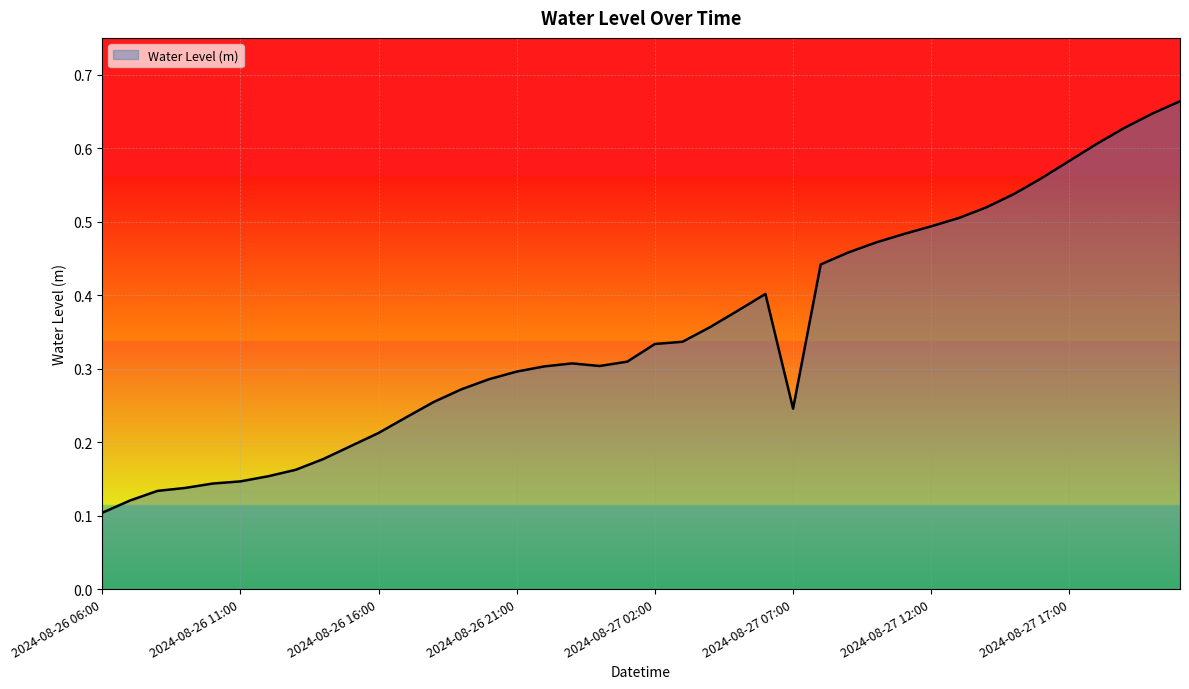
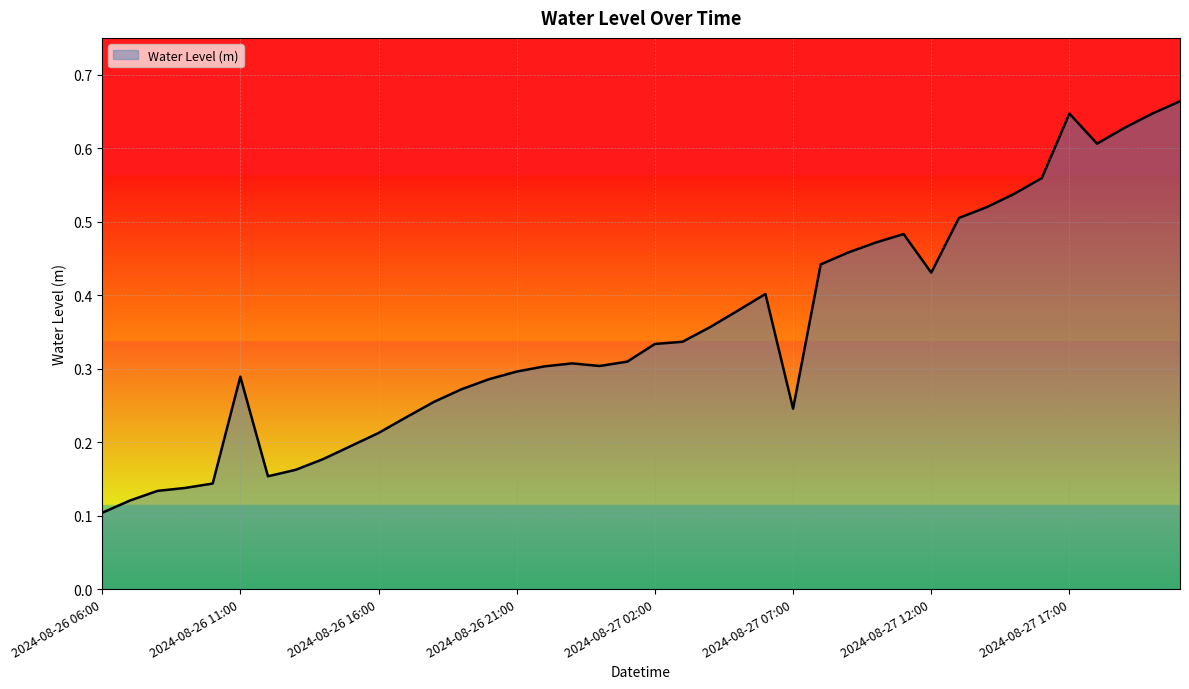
  {
    "2024-08-26 06:00": 0.10,
-   "2024-08-26 11:00": 0.15,
+   "2024-08-26 11:00": 0.29,
    "2024-08-26 16:00": 0.21,
    "2024-08-26 21:00": 0.30,
    "2024-08-27 02:00": 0.33,
    "2024-08-27 07:00": 0.25,
-   "2024-08-27 12:00": 0.49,
-   "2024-08-27 17:00": 0.58
+   "2024-08-27 12:00": 0.43,
+   "2024-08-27 17:00": 0.65
  }
